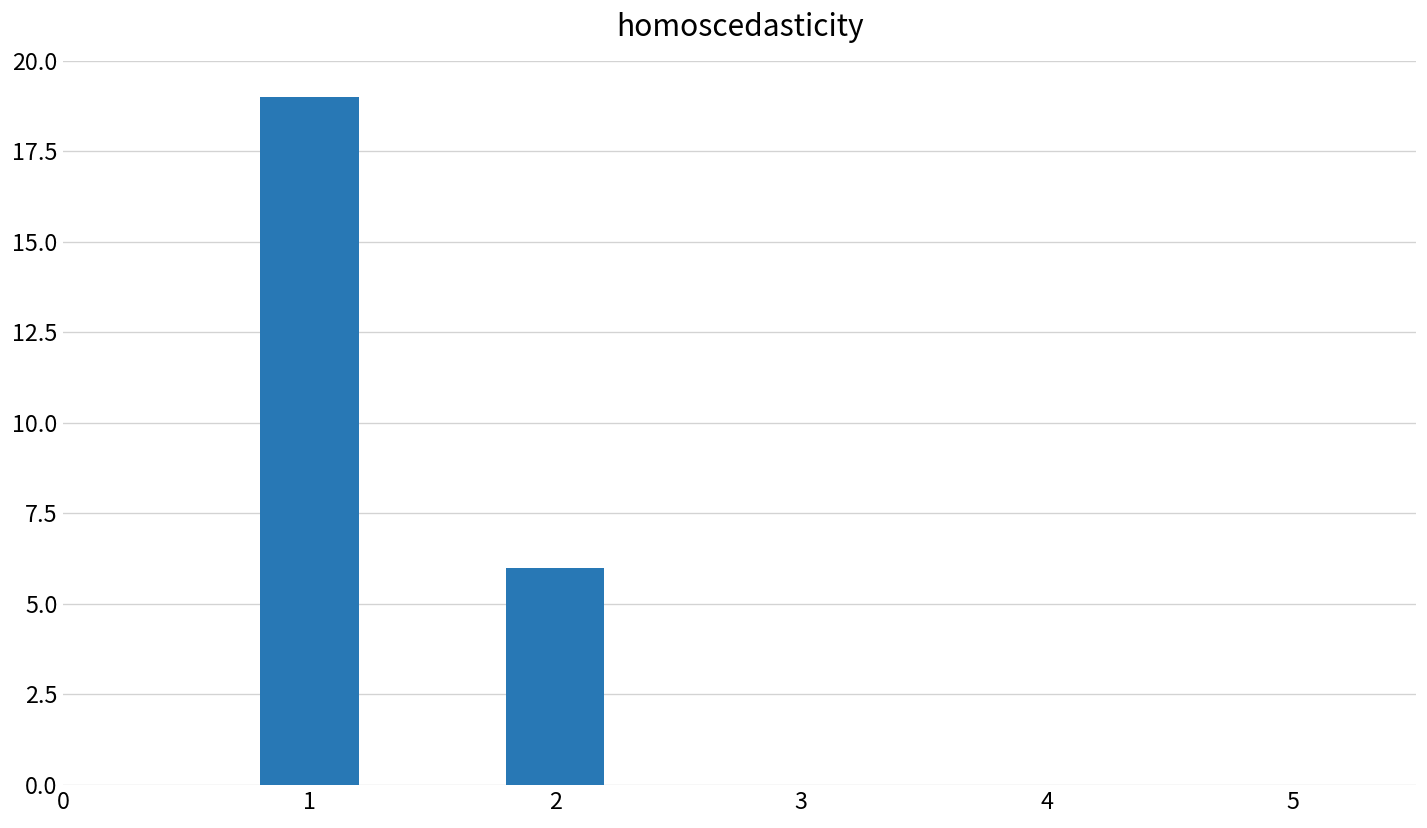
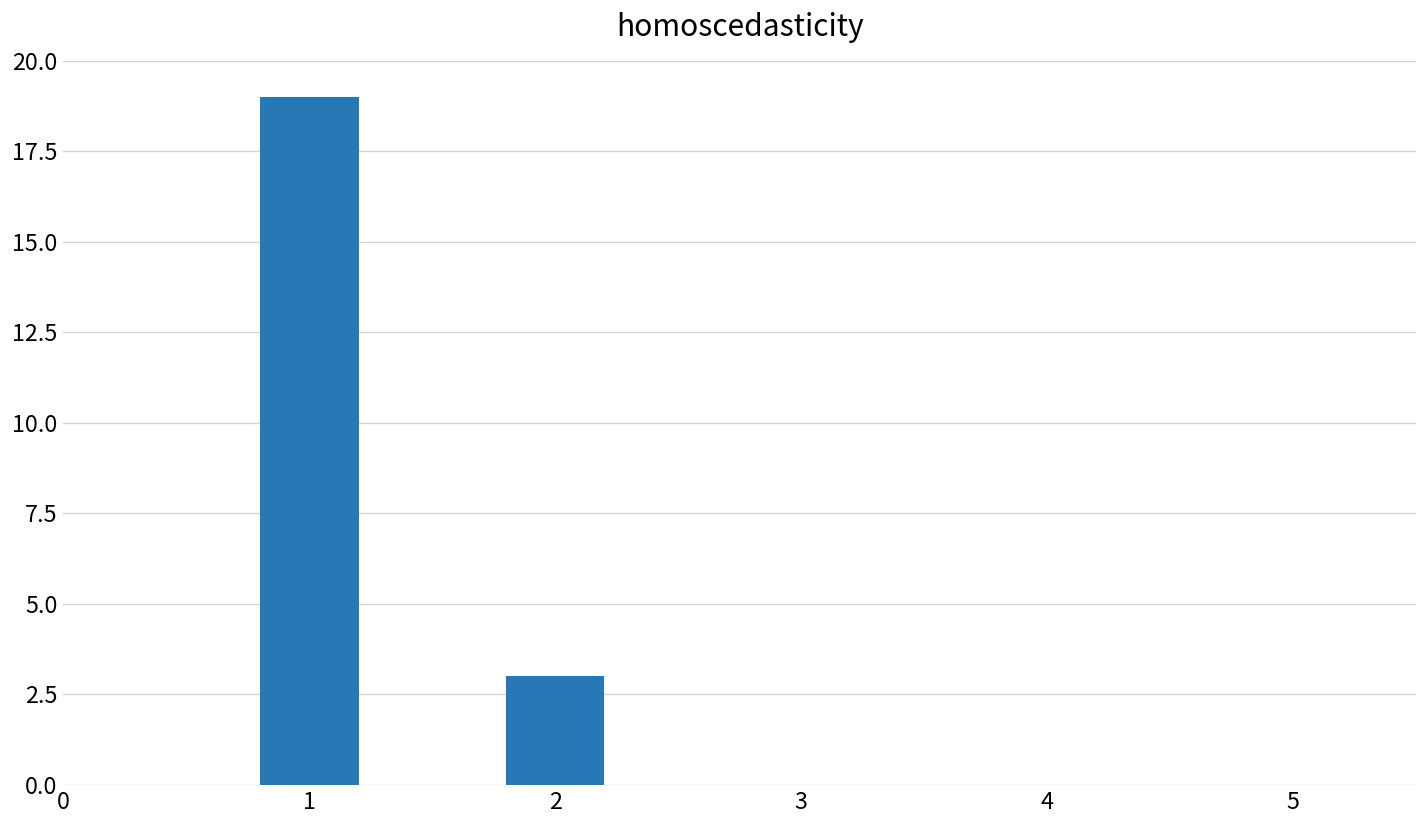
  {
    "1": 19,
-   "2": 6
+   "2": 3
  }
